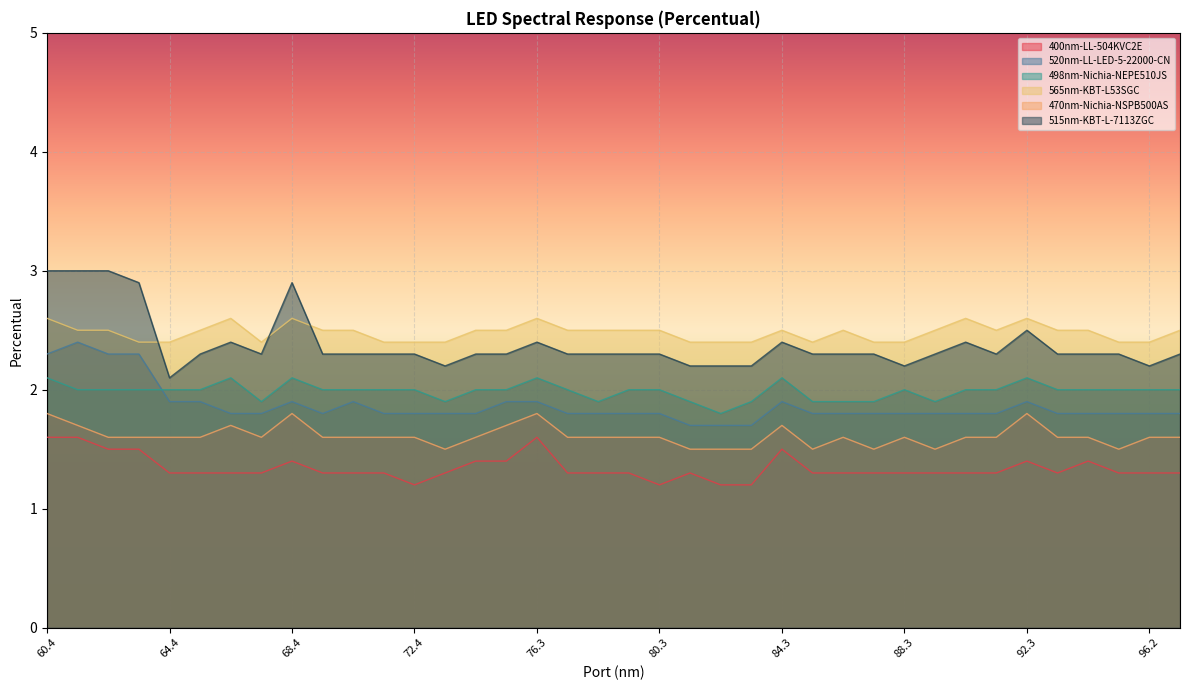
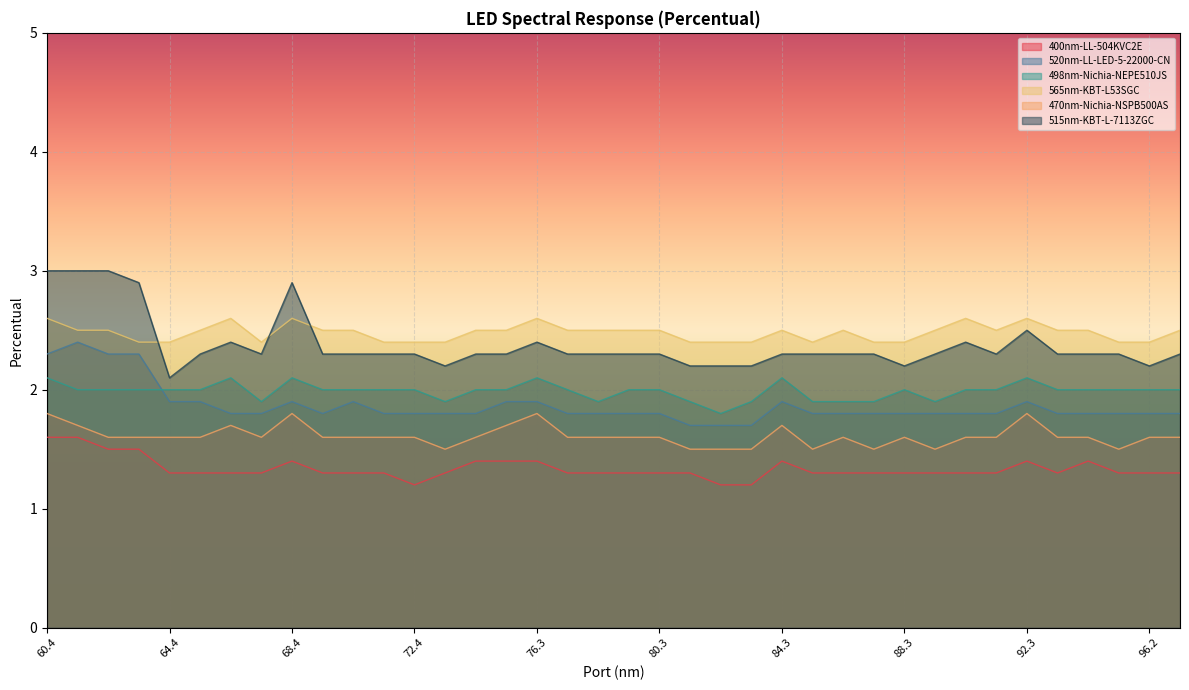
  {
    "400nm-LL-504KVC2E": {
      "60.4": 1.6,
      "64.4": 1.3,
      "68.4": 1.4,
      "72.4": 1.2,
-     "76.3": 1.6,
-     "80.3": 1.2,
-     "84.3": 1.5,
+     "76.3": 1.4,
+     "80.3": 1.3,
+     "84.3": 1.4,
      "88.3": 1.3,
      "92.3": 1.4,
      "96.2": 1.3
    },
    "515nm-KBT-L-7113ZGC": {
      "60.4": 3.0,
      "64.4": 2.1,
      "68.4": 2.9,
      "72.4": 2.3,
      "76.3": 2.4,
      "80.3": 2.3,
-     "84.3": 2.4,
+     "84.3": 2.3,
      "88.3": 2.2,
      "92.3": 2.5,
      "96.2": 2.2
    }
  }
